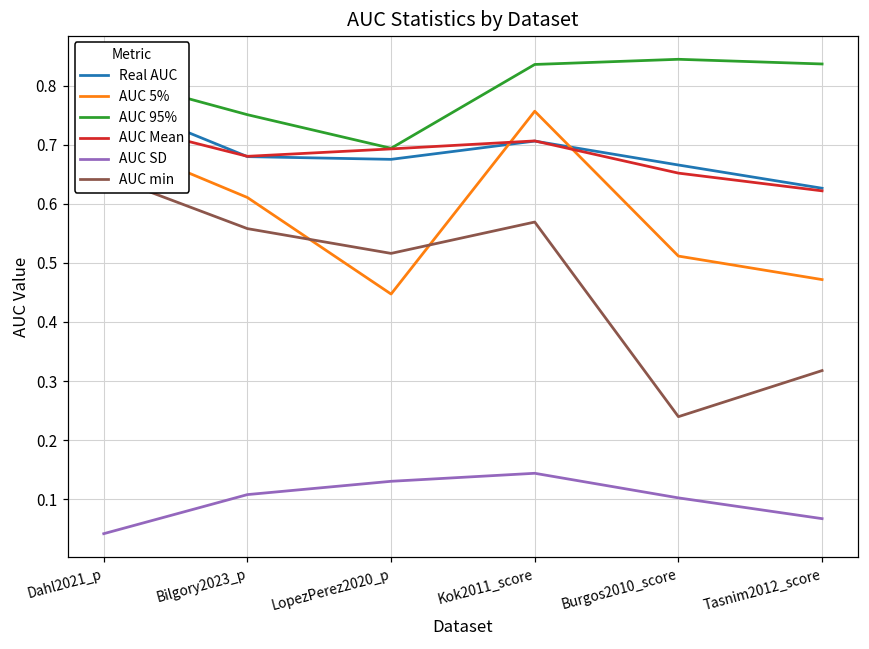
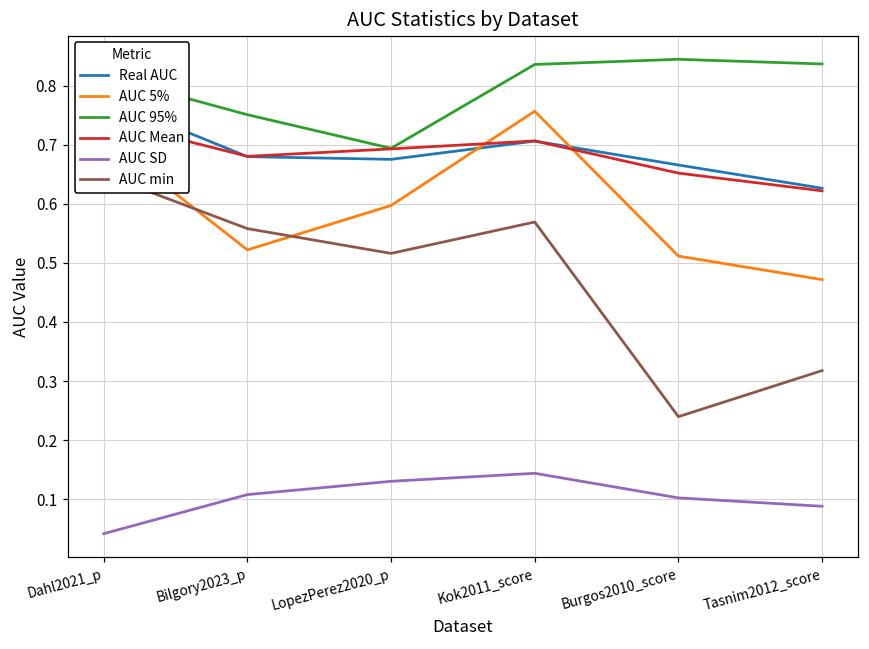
  {
    "Real AUC": {
      "LopezPerez2020_p": 0.68,
      "Burgos2010_score": 0.67
    },
    "AUC 5%": {
-     "Bilgory2023_p": 0.61,
-     "LopezPerez2020_p": 0.45,
+     "Bilgory2023_p": 0.52,
+     "LopezPerez2020_p": 0.60,
      "Kok2011_score": 0.76,
      "Burgos2010_score": 0.51,
      "Tasnim2012_score": 0.47
    },
    "AUC 95%": {
      "Bilgory2023_p": 0.75,
      "Kok2011_score": 0.84,
      "Burgos2010_score": 0.84,
      "Tasnim2012_score": 0.84
    },
    "AUC Mean": {
      "Burgos2010_score": 0.65
    },
    "AUC SD": {
      "Dahl2021_p": 0.04,
      "Bilgory2023_p": 0.11,
      "LopezPerez2020_p": 0.13,
      "Kok2011_score": 0.14,
      "Burgos2010_score": 0.10,
-     "Tasnim2012_score": 0.07
+     "Tasnim2012_score": 0.09
    },
    "AUC min": {
      "Bilgory2023_p": 0.56,
      "LopezPerez2020_p": 0.52,
      "Kok2011_score": 0.57,
      "Burgos2010_score": 0.24,
      "Tasnim2012_score": 0.32
    }
  }
